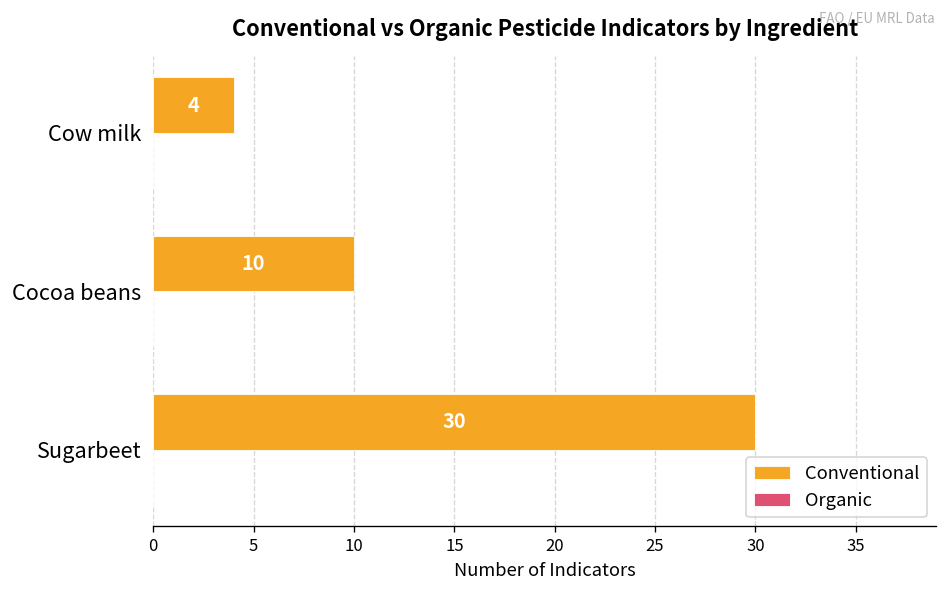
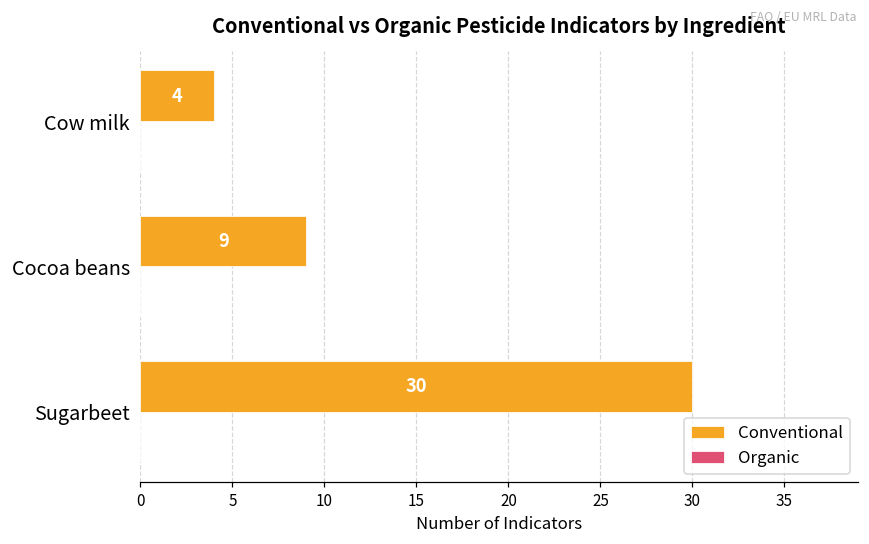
  {
    "Conventional": {
      "Cow milk": 4,
-     "Cocoa beans": 10,
+     "Cocoa beans": 9,
      "Sugarbeet": 30
    },
    "Organic": {
      "Cow milk": 0.0,
      "Cocoa beans": 0.0,
      "Sugarbeet": 0.0
    }
  }
